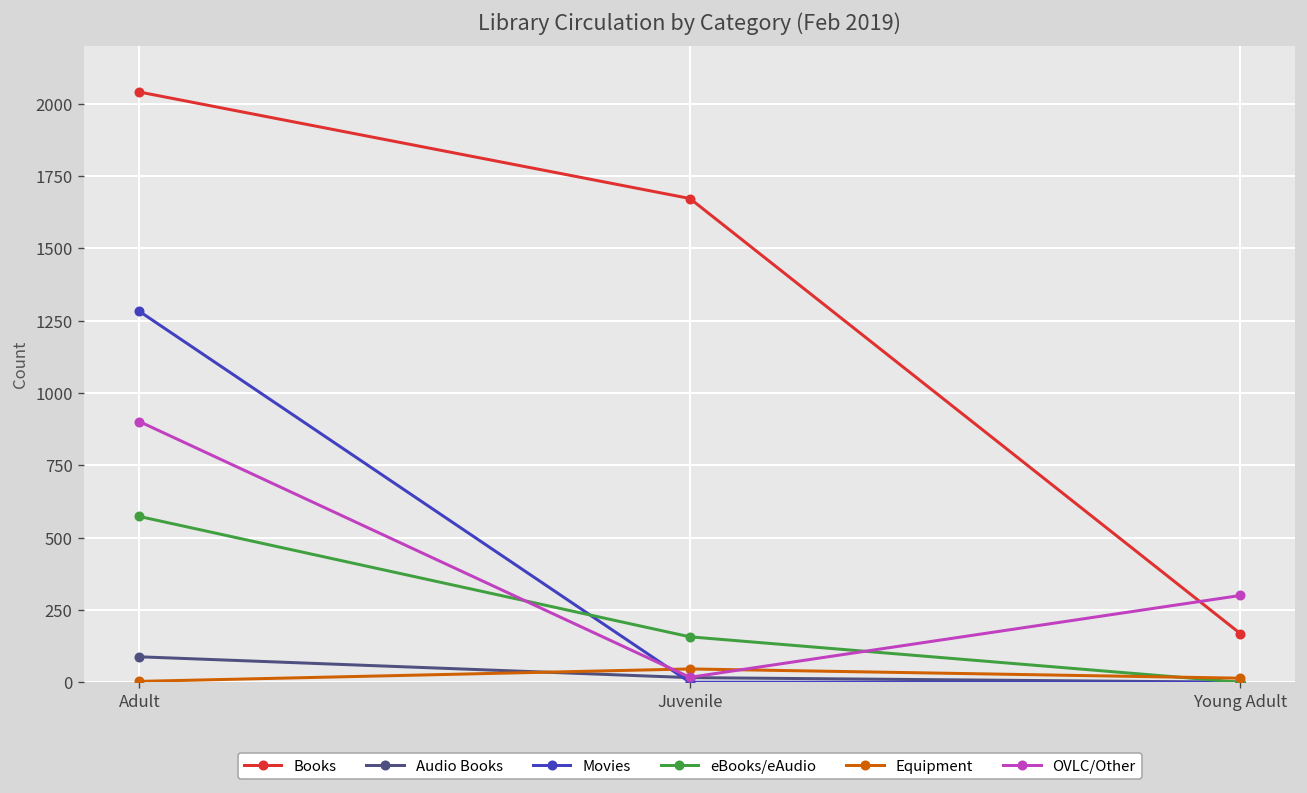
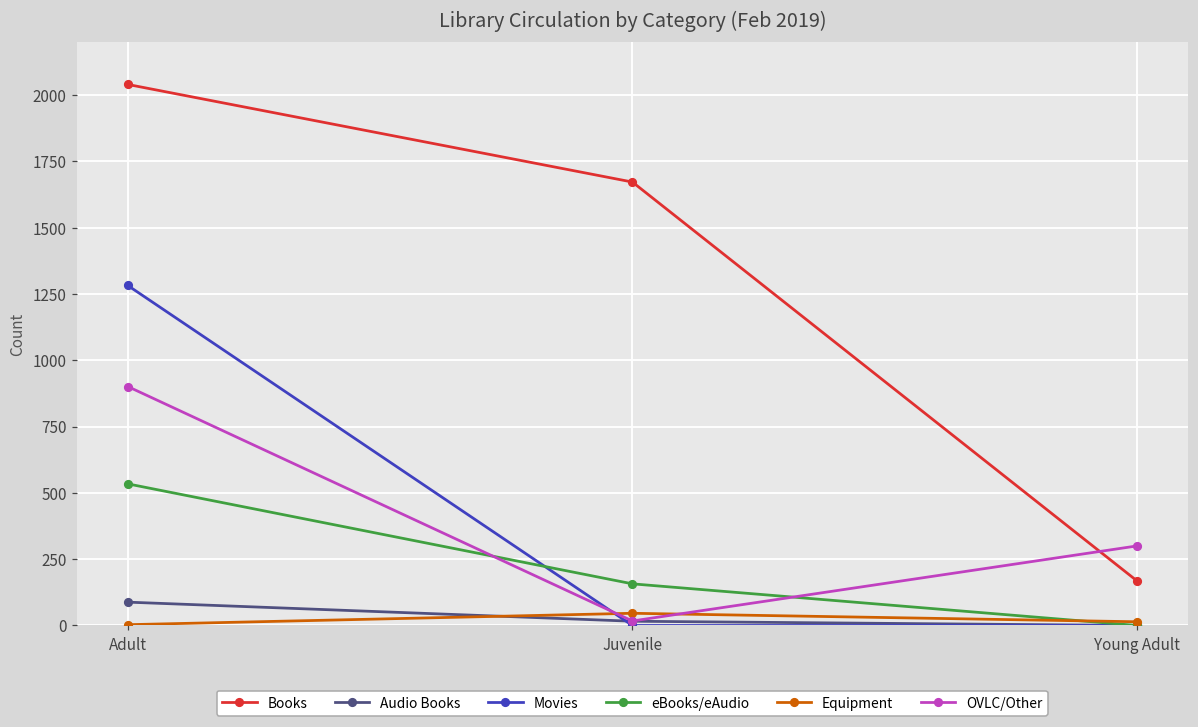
  {
    "Books": {
      "Adult": 2040,
      "Juvenile": 1670,
      "Young Adult": 170
    },
    "Audio Books": {
      "Adult": 90
    },
    "Movies": {
      "Adult": 1280,
      "Juvenile": 0
    },
    "eBooks/eAudio": {
-     "Adult": 570,
+     "Adult": 530,
      "Juvenile": 160
    },
    "Equipment": {
      "Adult": 0,
      "Juvenile": 50,
      "Young Adult": 10
    },
    "OVLC/Other": {
      "Adult": 900,
      "Young Adult": 300
    }
  }
